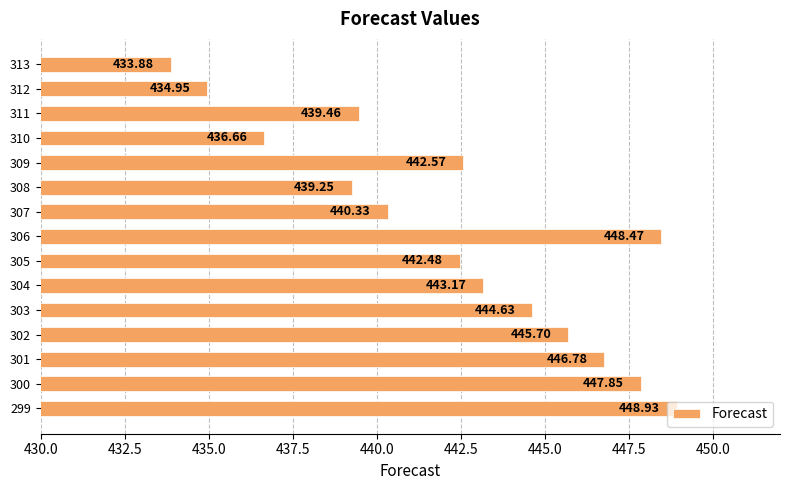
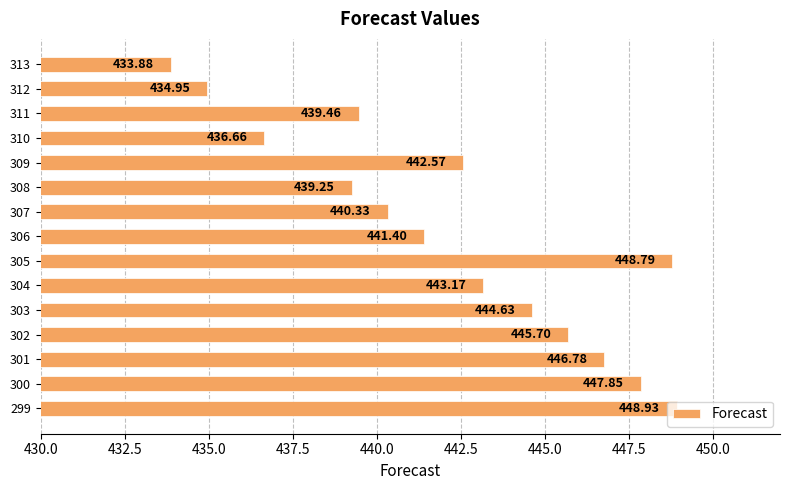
  {
    "313": 433.88,
    "312": 434.95,
    "311": 439.46,
    "310": 436.66,
    "309": 442.57,
    "308": 439.25,
    "307": 440.33,
-   "306": 448.47,
-   "305": 442.48,
+   "306": 441.40,
+   "305": 448.79,
    "304": 443.17,
    "303": 444.63,
    "302": 445.70,
    "301": 446.78,
    "300": 447.85
  }
